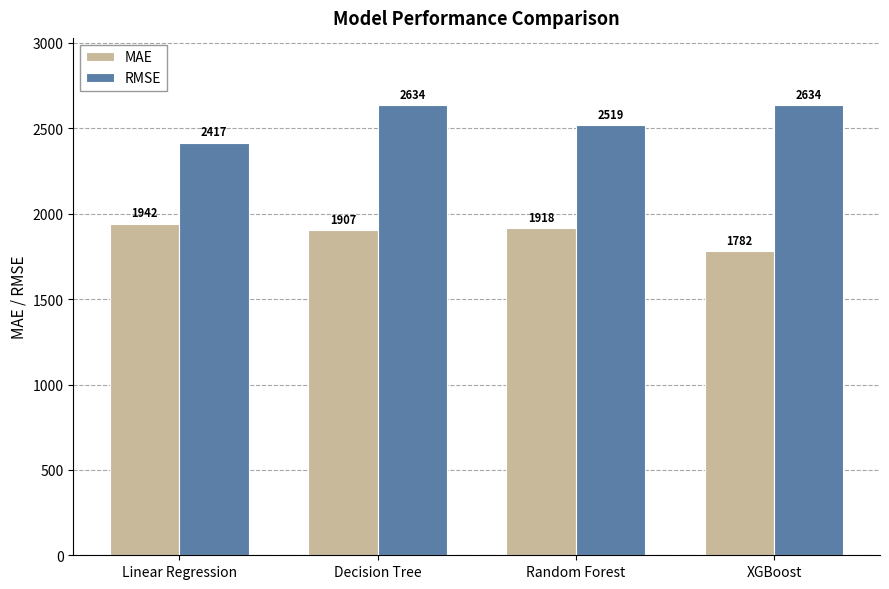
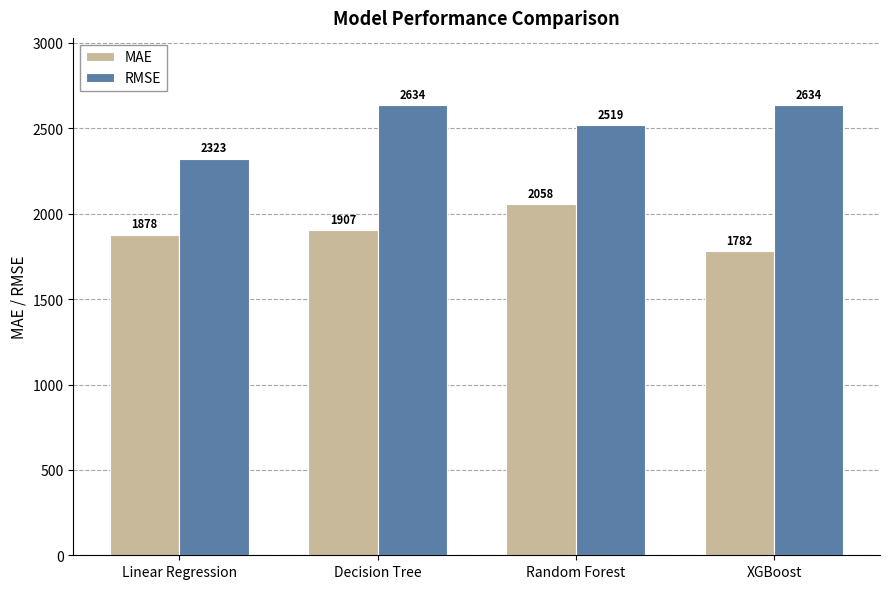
  {
    "MAE": {
-     "Linear Regression": 1942,
+     "Linear Regression": 1878,
      "Decision Tree": 1907,
-     "Random Forest": 1918,
+     "Random Forest": 2058,
      "XGBoost": 1782
    },
    "RMSE": {
-     "Linear Regression": 2417,
+     "Linear Regression": 2323,
      "Decision Tree": 2634,
      "Random Forest": 2519,
      "XGBoost": 2634
    }
  }
